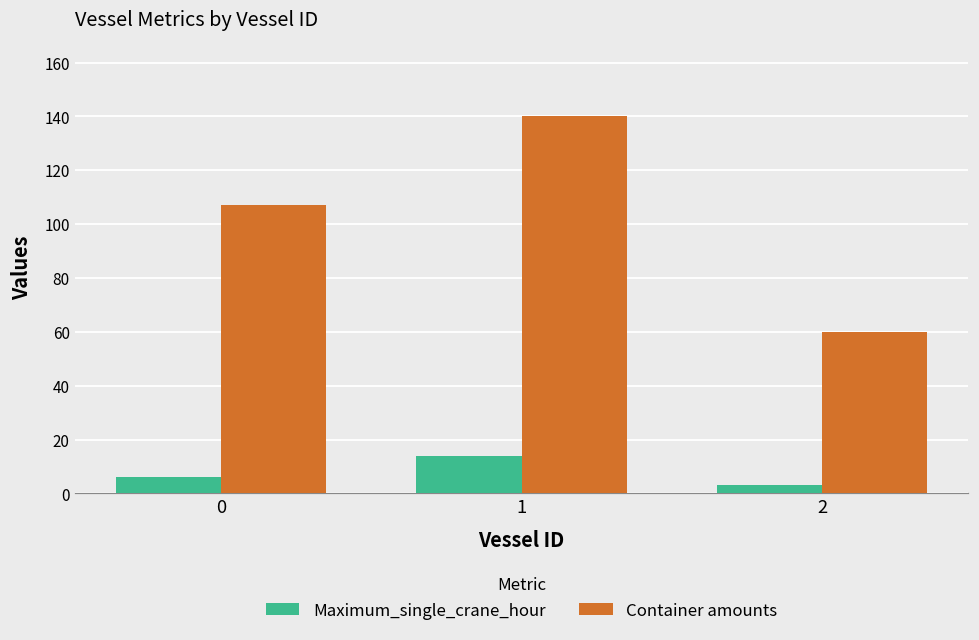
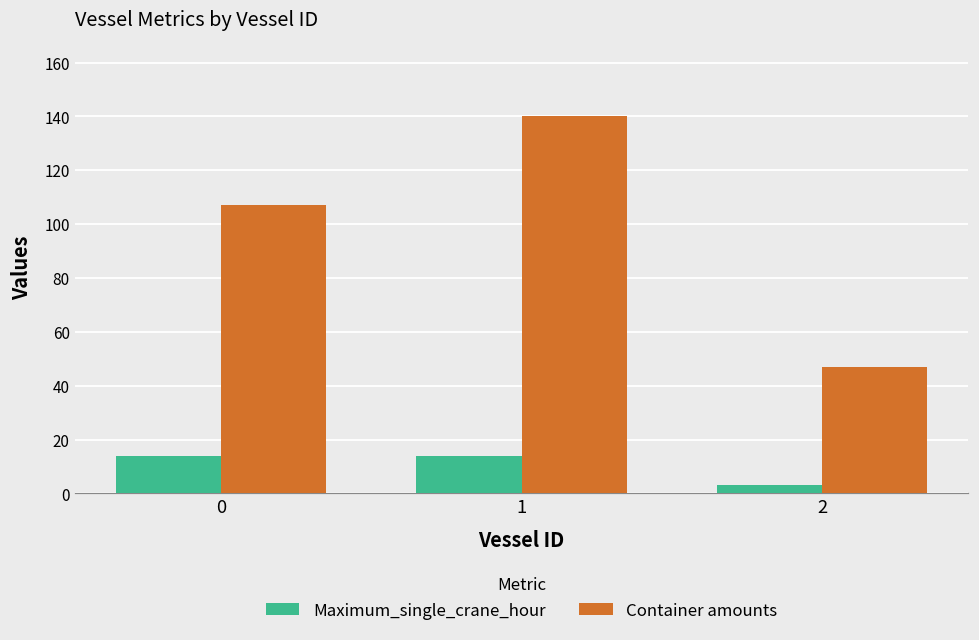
  {
    "Maximum_single_crane_hour": {
-     "0": 6,
+     "0": 14,
      "1": 14,
      "2": 3
    },
    "Container amounts": {
      "0": 107,
      "1": 140,
-     "2": 60
+     "2": 47
    }
  }
